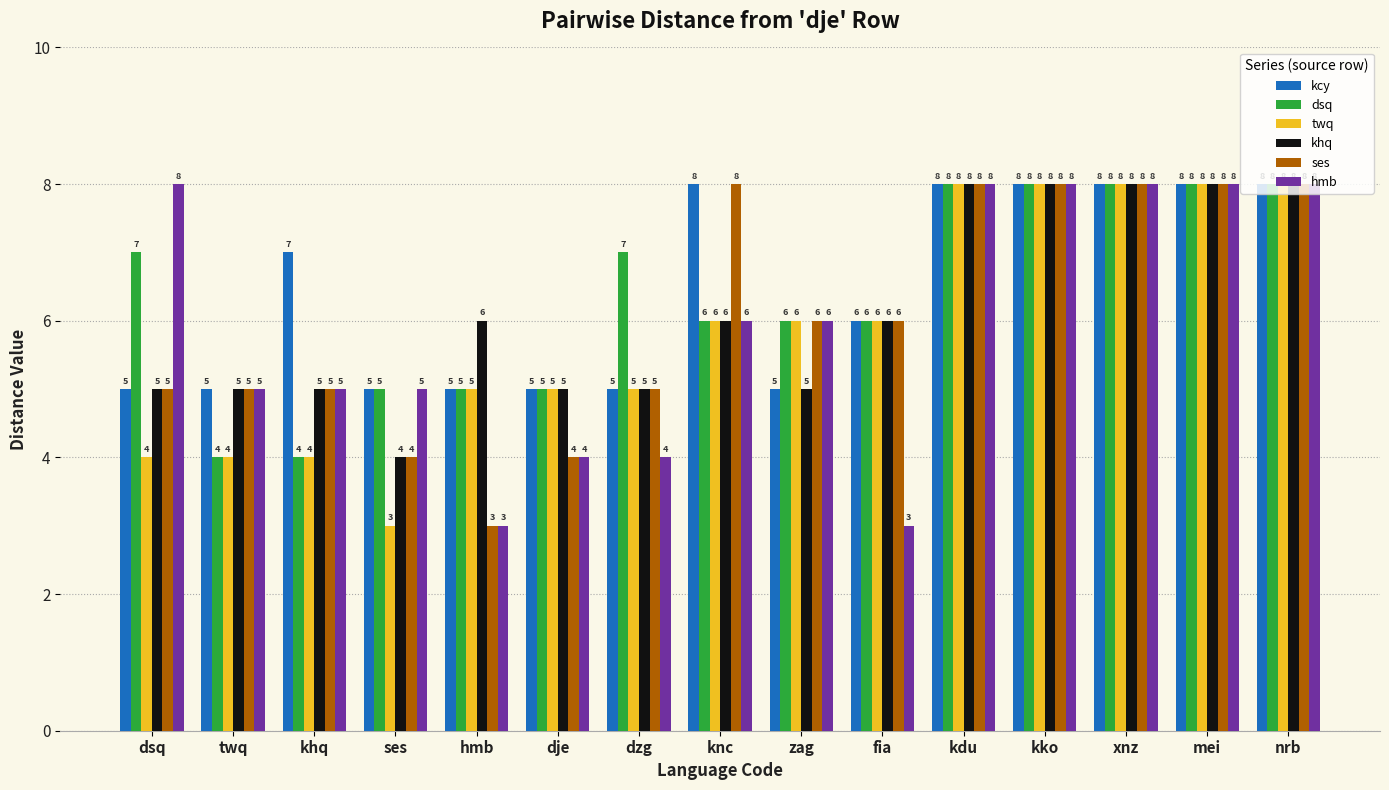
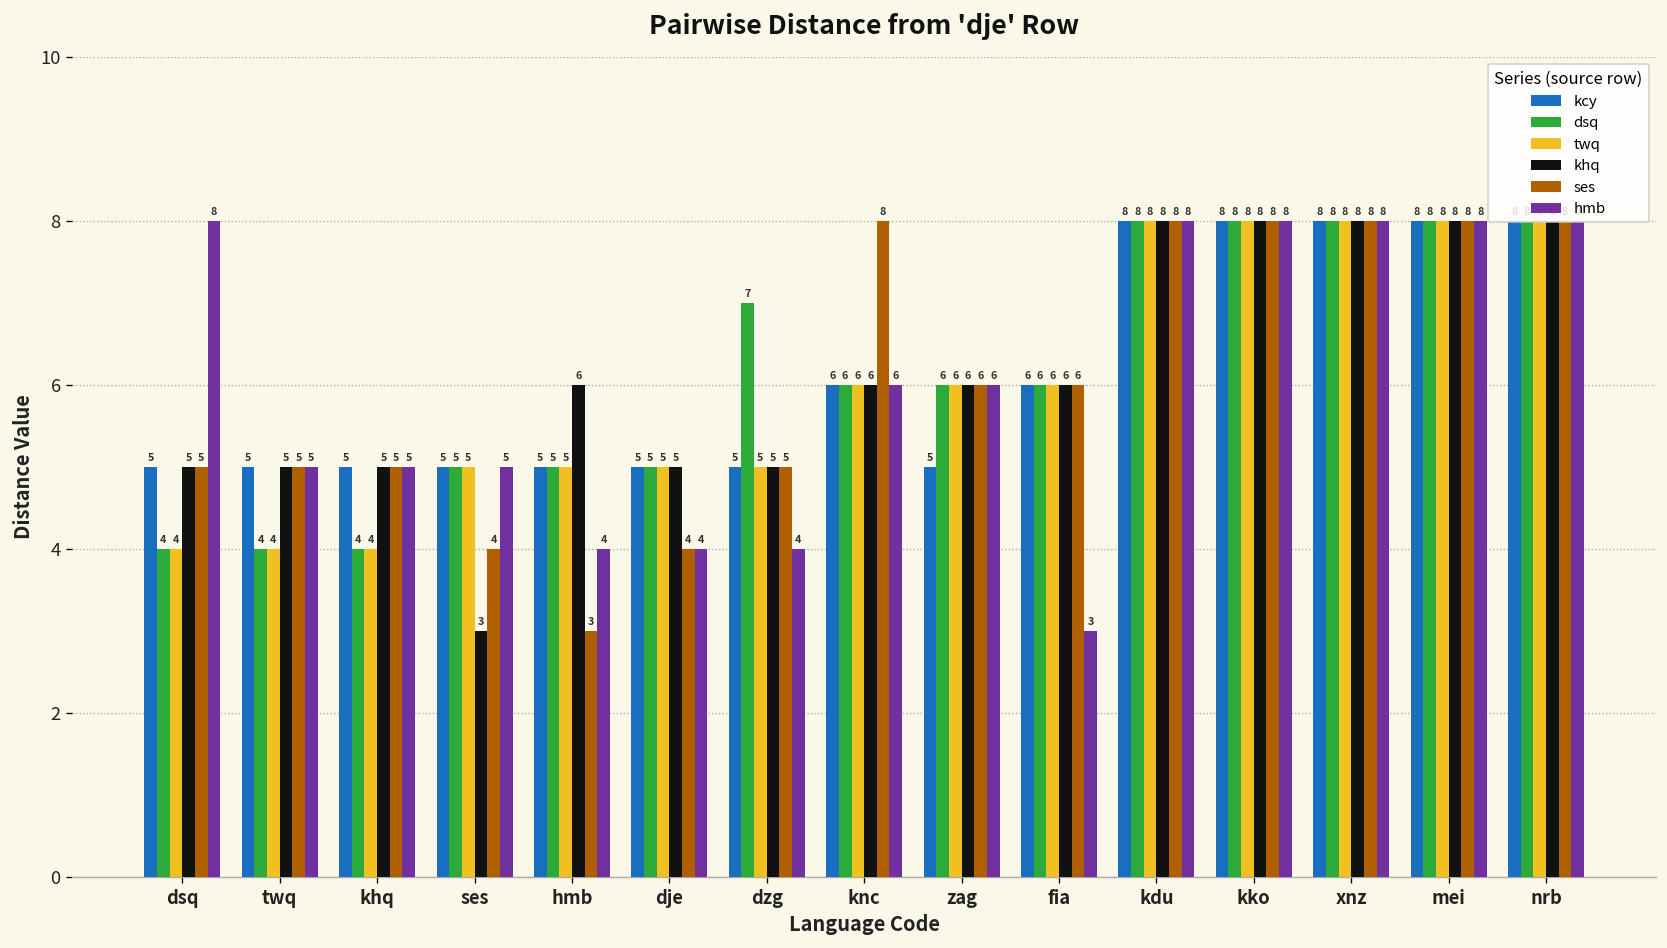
  {
    "kcy": {
      "dsq": 5,
      "twq": 5,
-     "khq": 7,
+     "khq": 5,
      "ses": 5,
      "hmb": 5,
      "dje": 5,
      "dzg": 5,
-     "knc": 8,
+     "knc": 6,
      "zag": 5,
      "fia": 6,
      "kdu": 8,
      "kko": 8,
      "xnz": 8,
      "mei": 8
    },
    "dsq": {
-     "dsq": 7,
+     "dsq": 4,
      "twq": 4,
      "khq": 4,
      "ses": 5,
      "hmb": 5,
      "dje": 5,
      "dzg": 7,
      "knc": 6,
      "zag": 6,
      "fia": 6,
      "kdu": 8,
      "kko": 8,
      "xnz": 8,
      "mei": 8
    },
    "twq": {
      "dsq": 4,
      "twq": 4,
      "khq": 4,
-     "ses": 3,
+     "ses": 5,
      "hmb": 5,
      "dje": 5,
      "dzg": 5,
      "knc": 6,
      "zag": 6,
      "fia": 6,
      "kdu": 8,
      "kko": 8,
      "xnz": 8,
      "mei": 8
    },
    "khq": {
      "dsq": 5,
      "twq": 5,
      "khq": 5,
-     "ses": 4,
+     "ses": 3,
      "hmb": 6,
      "dje": 5,
      "dzg": 5,
      "knc": 6,
-     "zag": 5,
+     "zag": 6,
      "fia": 6,
      "kdu": 8,
      "kko": 8,
      "xnz": 8,
      "mei": 8
    },
    "ses": {
      "dsq": 5,
      "twq": 5,
      "khq": 5,
      "ses": 4,
      "hmb": 3,
      "dje": 4,
      "dzg": 5,
      "knc": 8,
      "zag": 6,
      "fia": 6,
      "kdu": 8,
      "kko": 8,
      "xnz": 8,
      "mei": 8
    },
    "hmb": {
      "dsq": 8,
      "twq": 5,
      "khq": 5,
      "ses": 5,
-     "hmb": 3,
+     "hmb": 4,
      "dje": 4,
      "dzg": 4,
      "knc": 6,
      "zag": 6,
      "fia": 3,
      "kdu": 8,
      "kko": 8,
      "xnz": 8,
      "mei": 8
    }
  }
